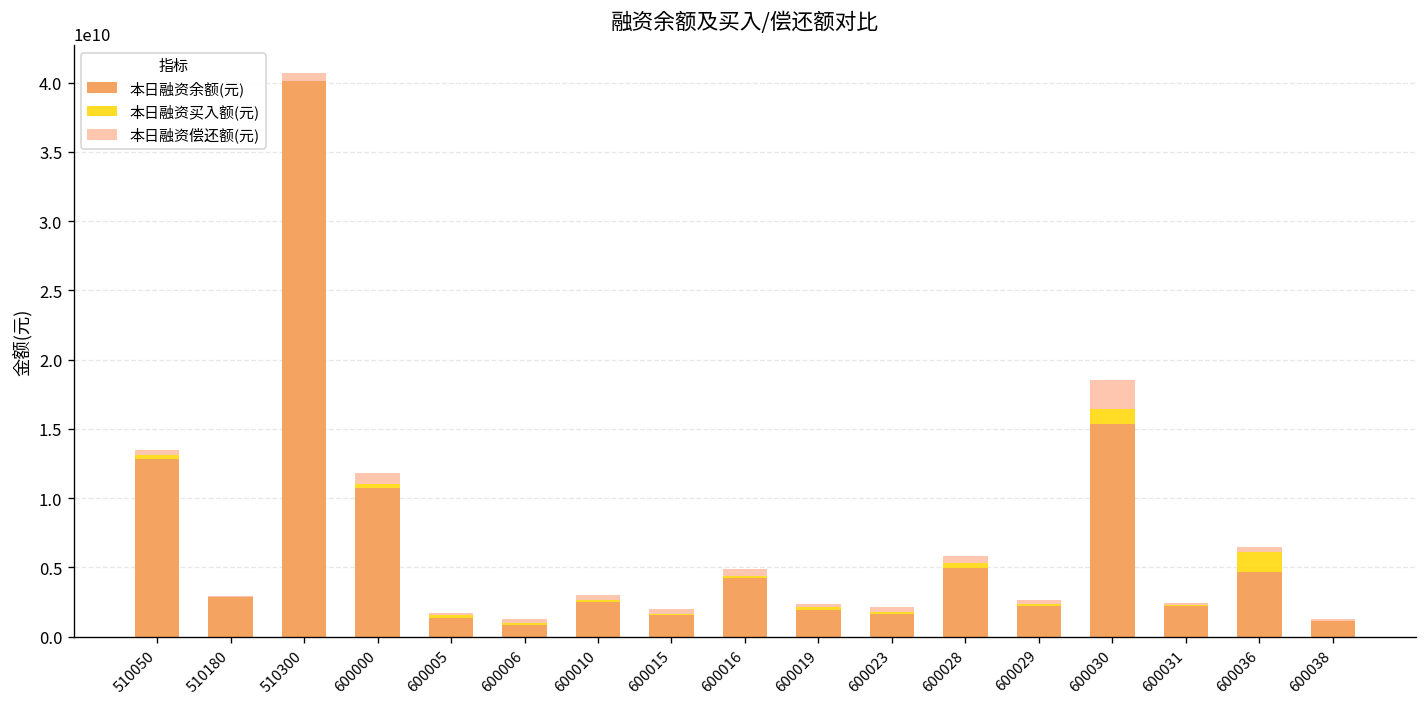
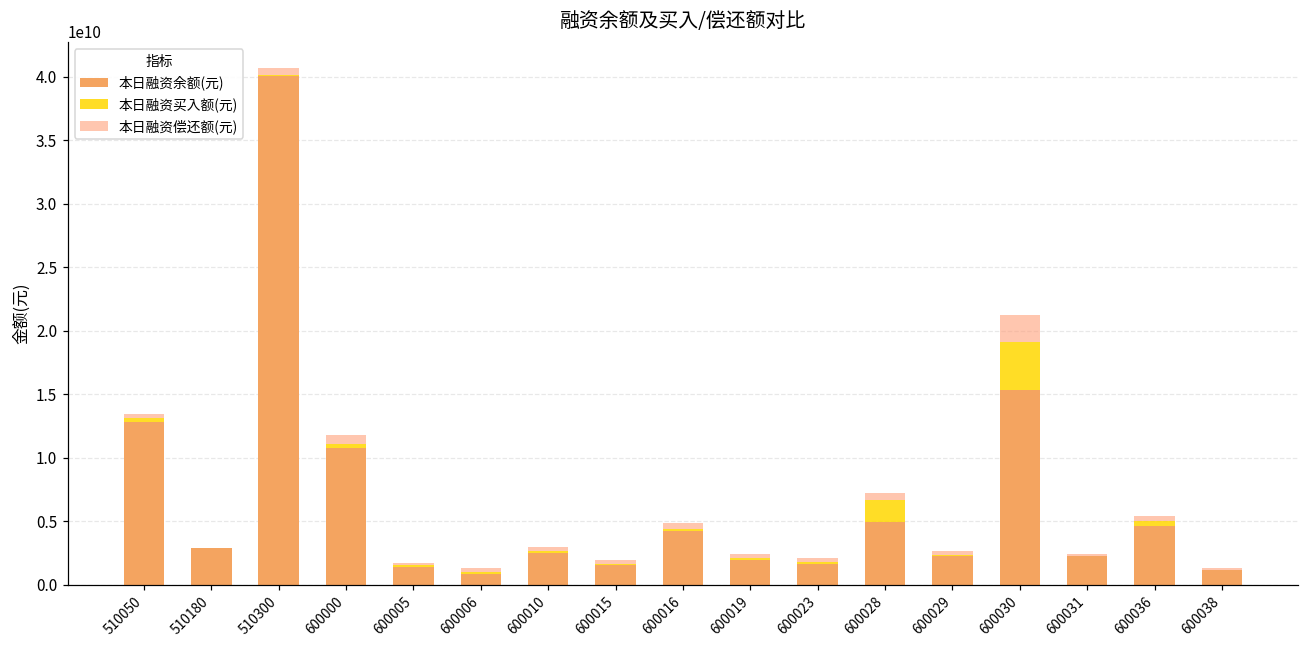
  {
    "本日融资买入额(元)": {
      "510050": 300000000,
      "600000": 300000000,
-     "600028": 400000000,
-     "600030": 1100000000,
-     "600036": 1500000000
+     "600028": 1800000000,
+     "600030": 3800000000,
+     "600036": 400000000
    }
  }
